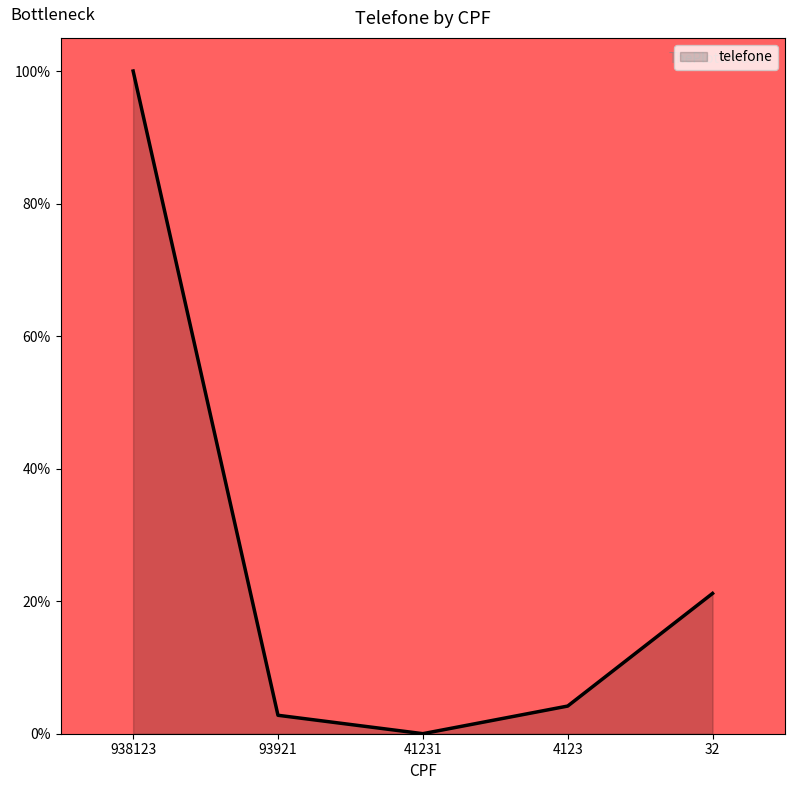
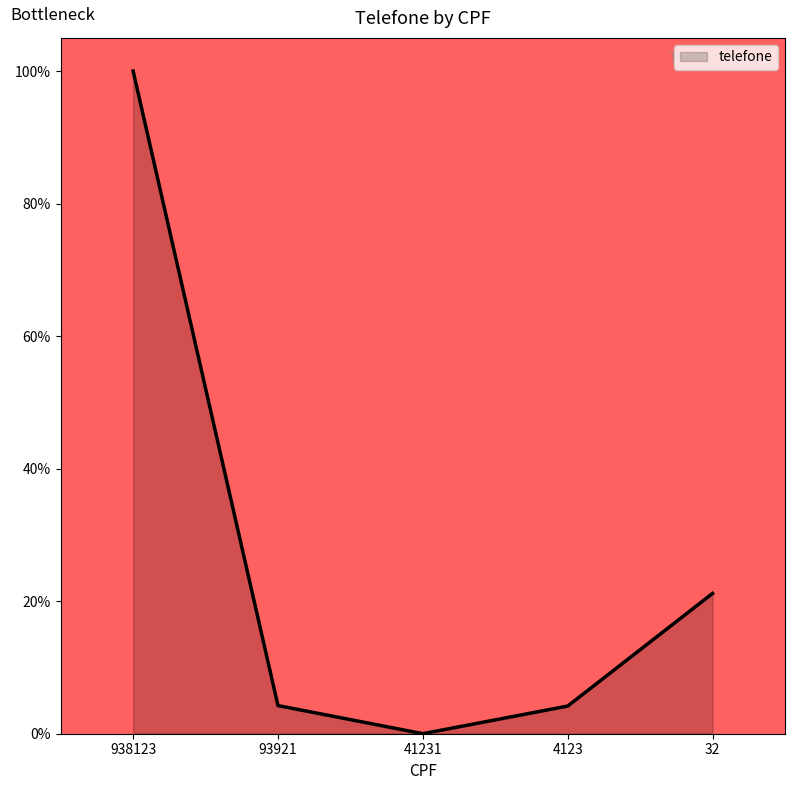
  {
    "938123": "100%",
-   "93921": "3%",
+   "93921": "4%",
    "41231": "0%",
    "4123": "4%",
    "32": "21%"
  }
